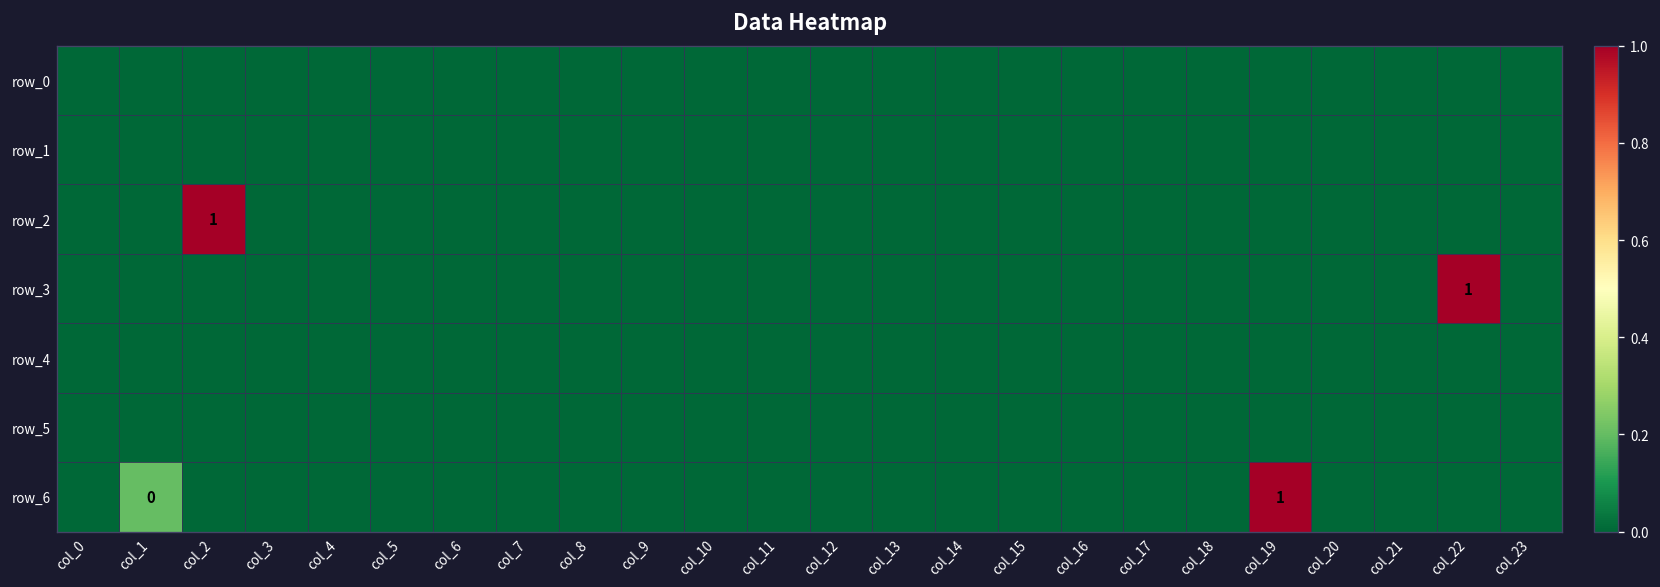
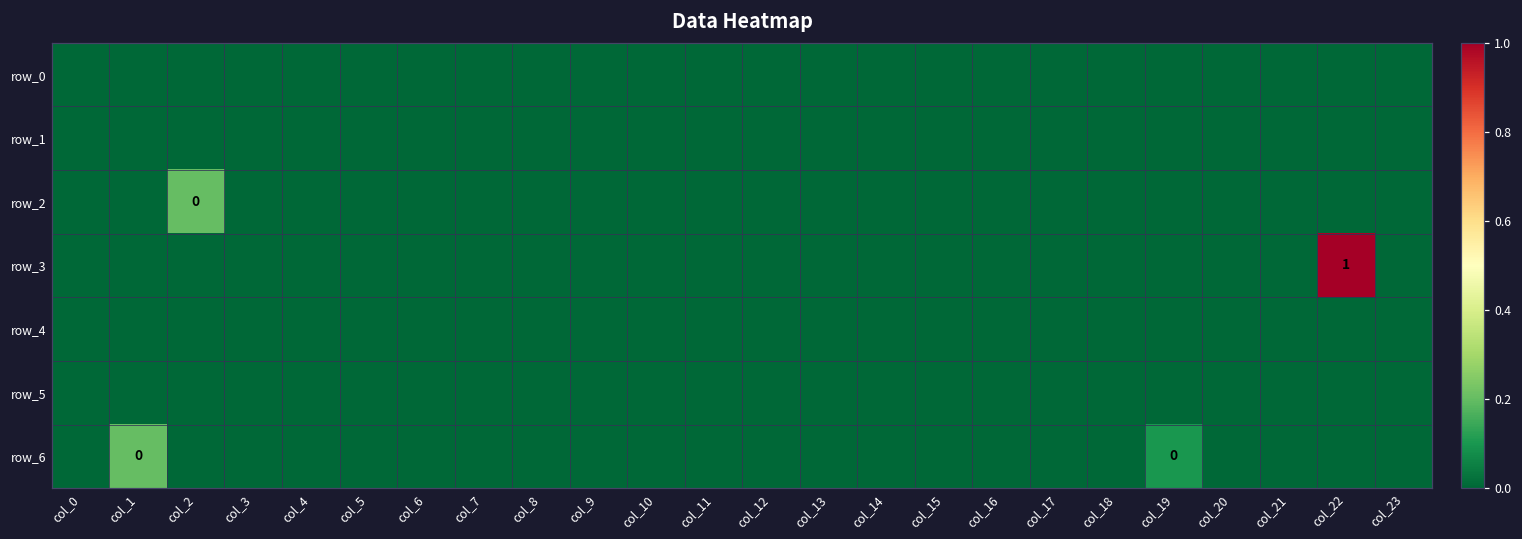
  {
    "row_2": {
-     "col_2": 1
+     "col_2": 0
    },
    "row_3": {
      "col_22": 1
    },
    "row_6": {
      "col_1": 0,
-     "col_19": 1
+     "col_19": 0
    }
  }
